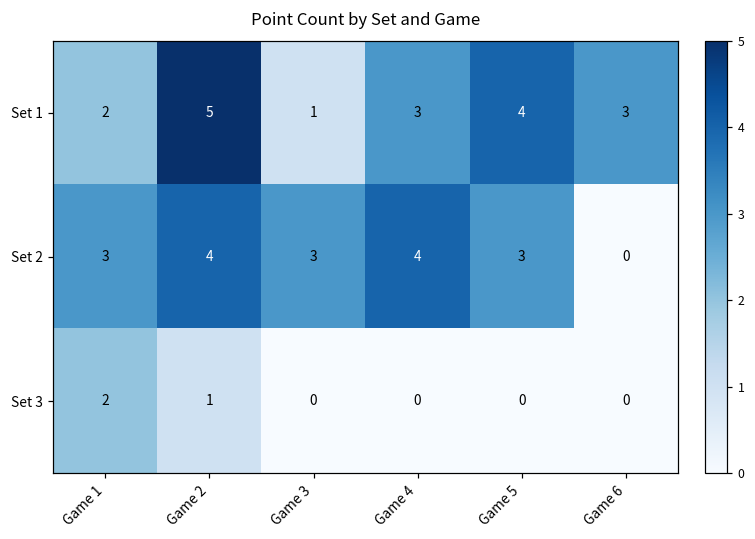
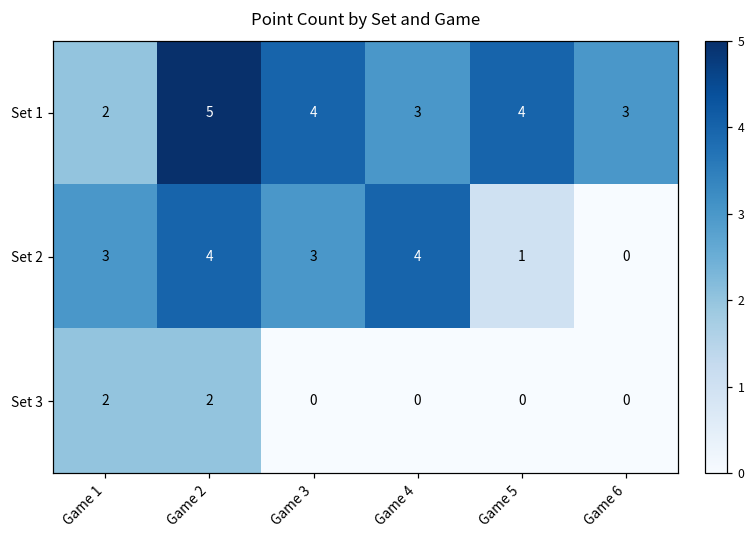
  {
    "Set 1": {
      "Game 1": 2,
      "Game 2": 5,
-     "Game 3": 1,
+     "Game 3": 4,
      "Game 4": 3,
      "Game 5": 4,
      "Game 6": 3
    },
    "Set 2": {
      "Game 1": 3,
      "Game 2": 4,
      "Game 3": 3,
      "Game 4": 4,
-     "Game 5": 3,
+     "Game 5": 1,
      "Game 6": 0
    },
    "Set 3": {
      "Game 1": 2,
-     "Game 2": 1,
+     "Game 2": 2,
      "Game 3": 0,
      "Game 4": 0,
      "Game 5": 0,
      "Game 6": 0
    }
  }
